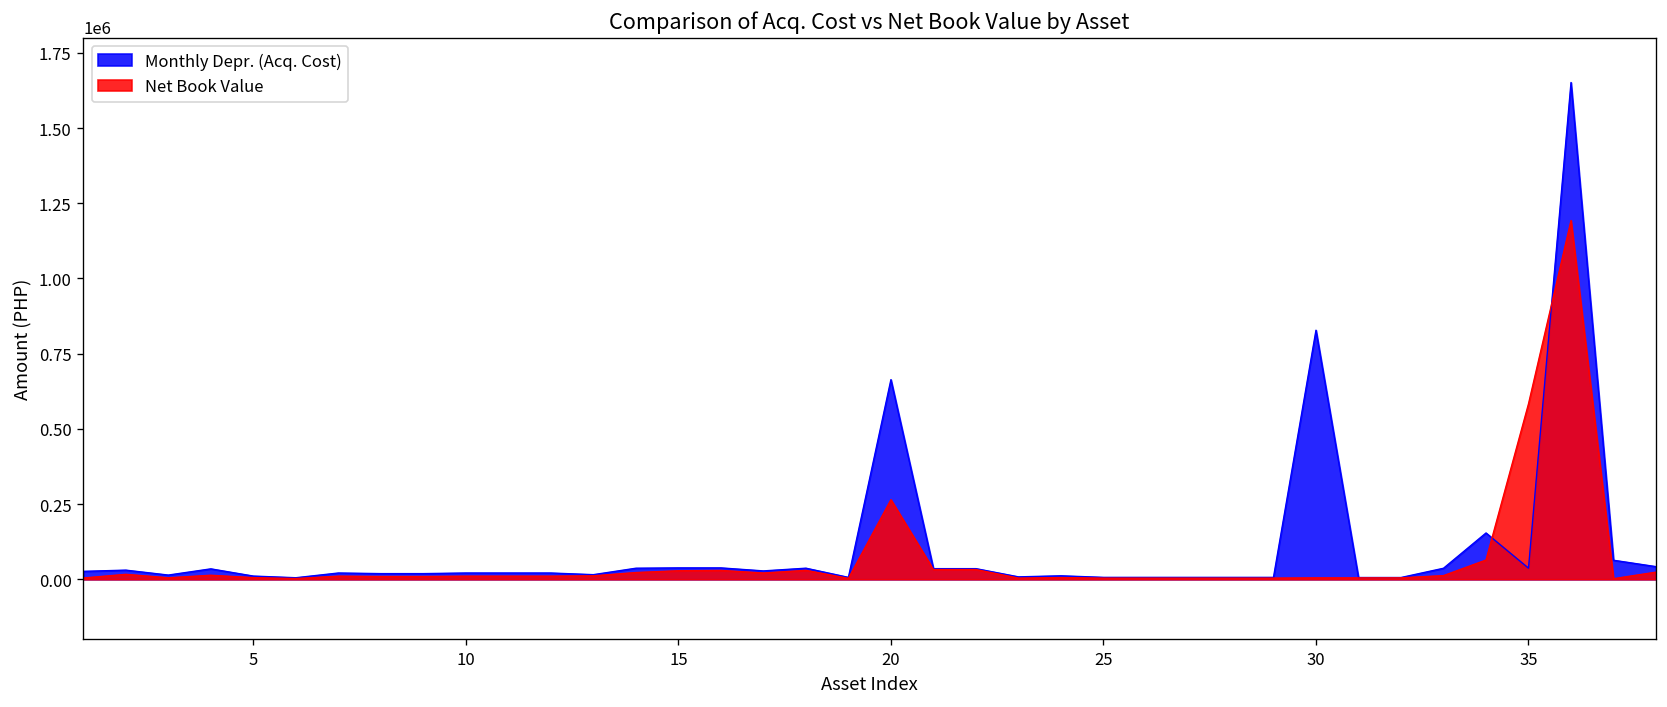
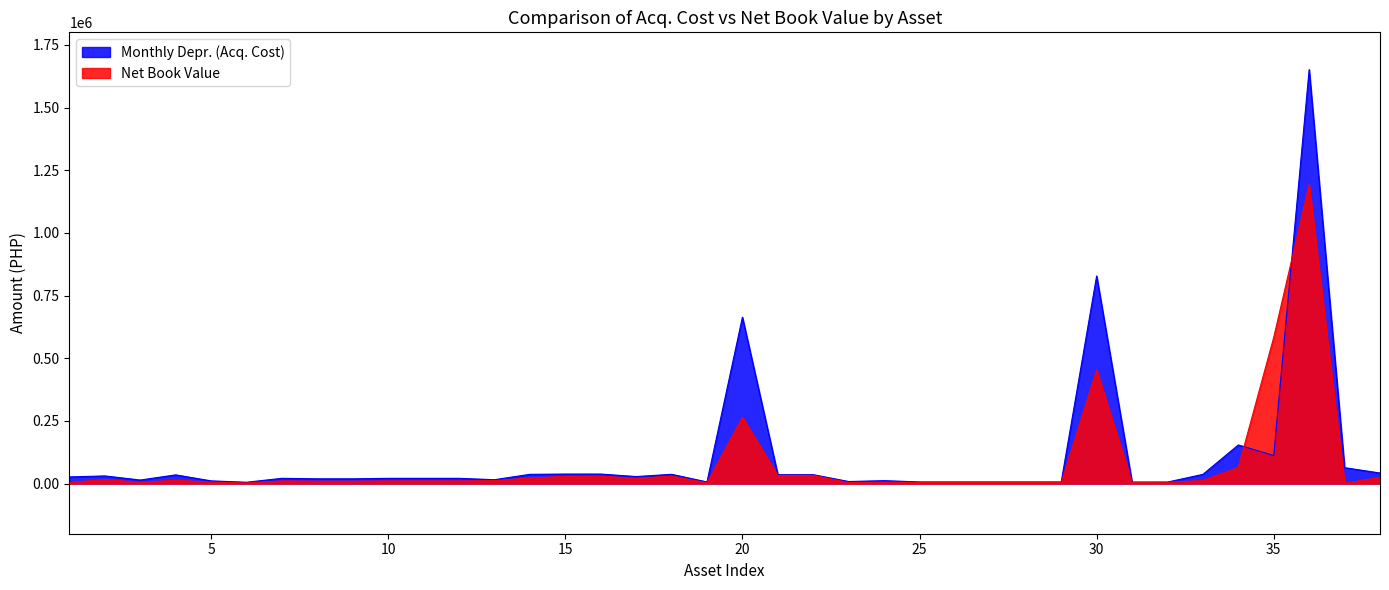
  {
    "Monthly Depr. (Acq. Cost)": {
      "10": 20000,
      "20": 660000,
      "30": 830000,
-     "35": 40000
+     "35": 110000
    },
    "Net Book Value": {
      "10": 10000,
      "20": 260000,
-     "30": 0,
+     "30": 450000,
      "35": 580000
    }
  }
